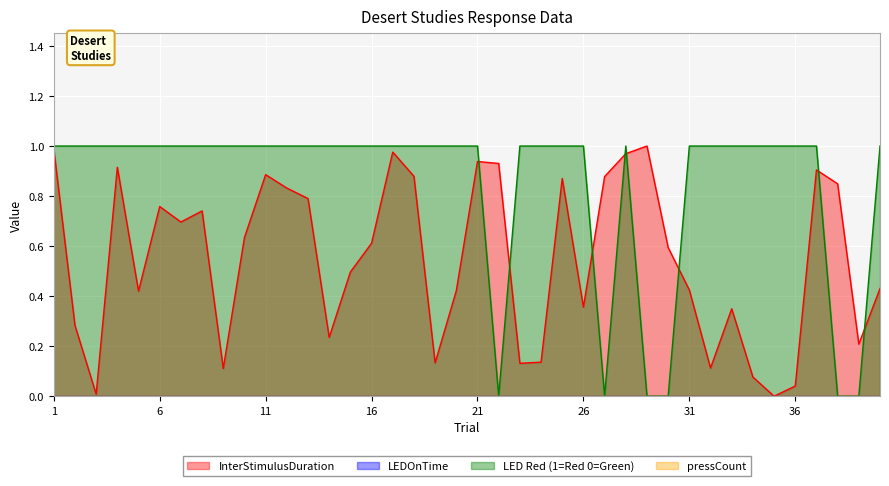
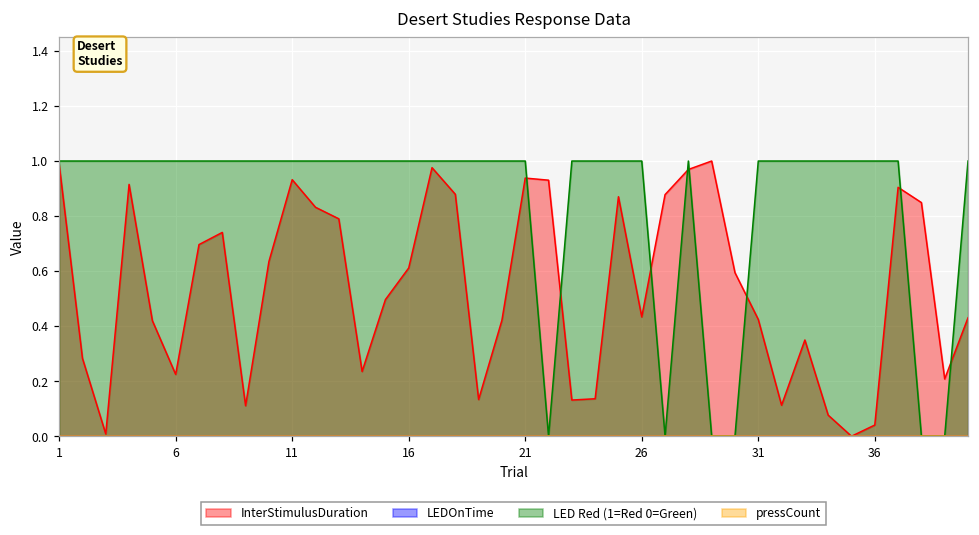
  {
    "InterStimulusDuration": {
      "1": 0.99,
-     "6": 0.76,
-     "11": 0.89,
+     "6": 0.22,
+     "11": 0.93,
      "16": 0.61,
      "21": 0.94,
-     "26": 0.36,
+     "26": 0.43,
      "31": 0.42,
      "36": 0.04
    },
    "pressCount": {
      "1": 0.00,
      "6": 0.00,
      "11": 0.00,
      "16": 0.00,
      "21": 0.00,
      "26": 0.00,
      "31": 0.00,
      "36": 0.00
    },
    "LED Red (1=Red 0=Green)": {
      "1": 1.00,
      "6": 1.00,
      "11": 1.00,
      "16": 1.00,
      "21": 1.00,
      "26": 1.00,
      "31": 1.00,
      "36": 1.00
    }
  }
